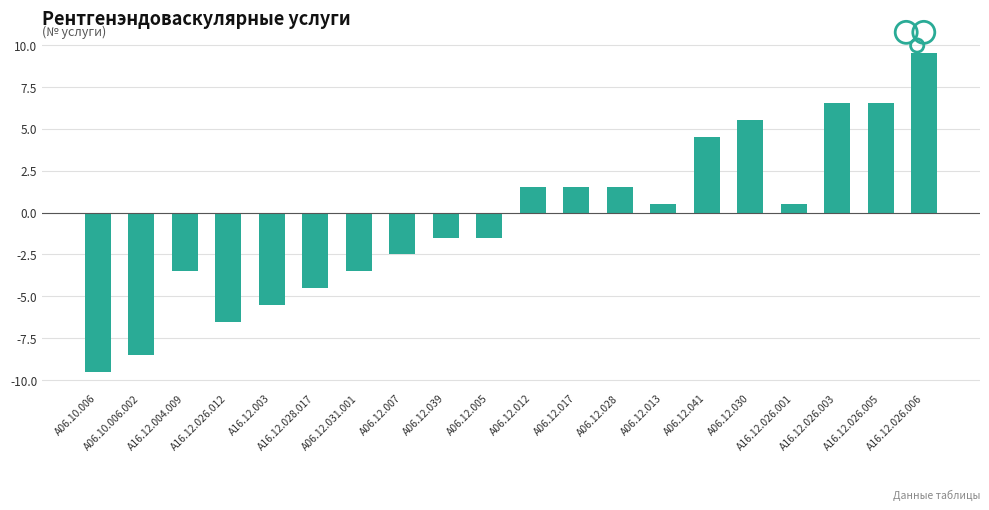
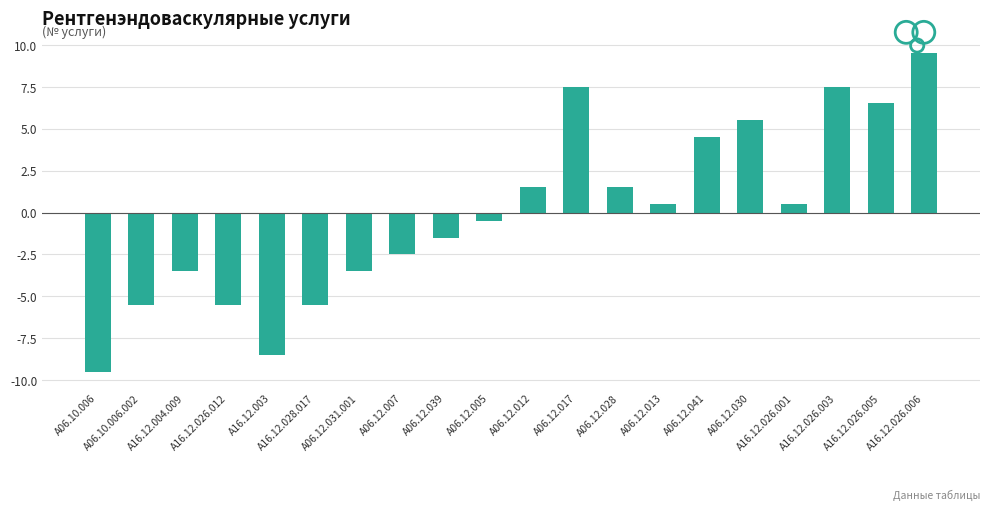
  {
    "A06.10.006": -9.5,
-   "A06.10.006.002": -8.5,
+   "A06.10.006.002": -5.5,
    "A16.12.004.009": -3.5,
-   "A16.12.026.012": -6.5,
-   "A16.12.003": -5.5,
-   "A16.12.028.017": -4.5,
+   "A16.12.026.012": -5.5,
+   "A16.12.003": -8.5,
+   "A16.12.028.017": -5.5,
    "A06.12.031.001": -3.5,
    "A06.12.007": -2.5,
    "A06.12.039": -1.5,
-   "A06.12.005": -1.5,
+   "A06.12.005": -0.5,
    "A06.12.012": 1.5,
-   "A06.12.017": 1.5,
+   "A06.12.017": 7.5,
    "A06.12.028": 1.5,
    "A06.12.013": 0.5,
    "A06.12.041": 4.5,
    "A06.12.030": 5.5,
    "A16.12.026.001": 0.5,
-   "A16.12.026.003": 6.5,
+   "A16.12.026.003": 7.5,
    "A16.12.026.005": 6.5,
    "A16.12.026.006": 9.5
  }
